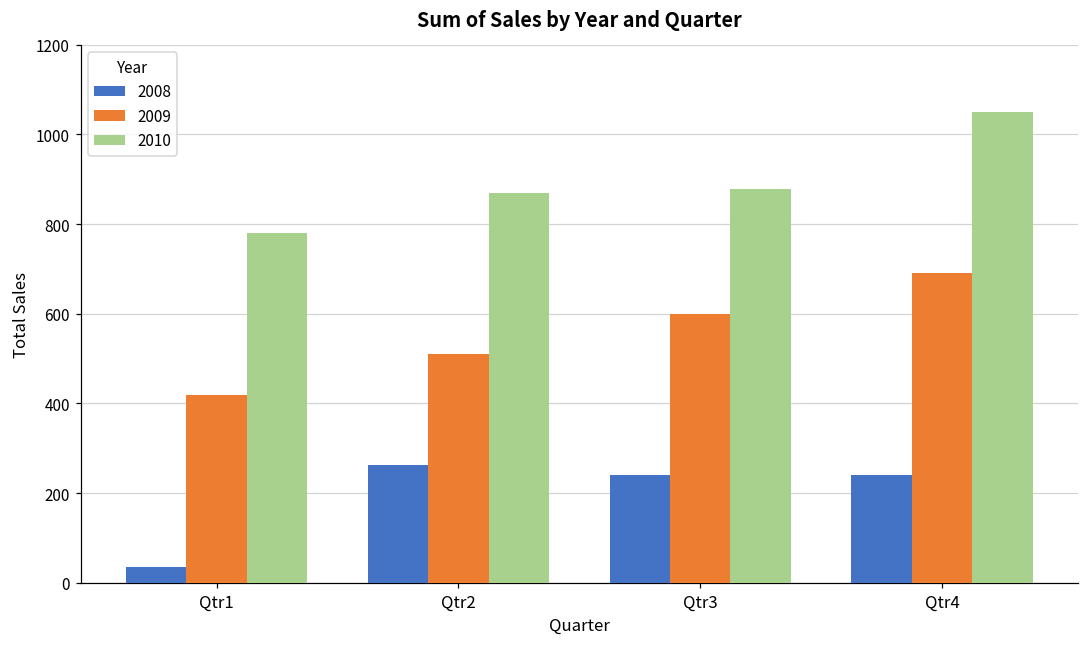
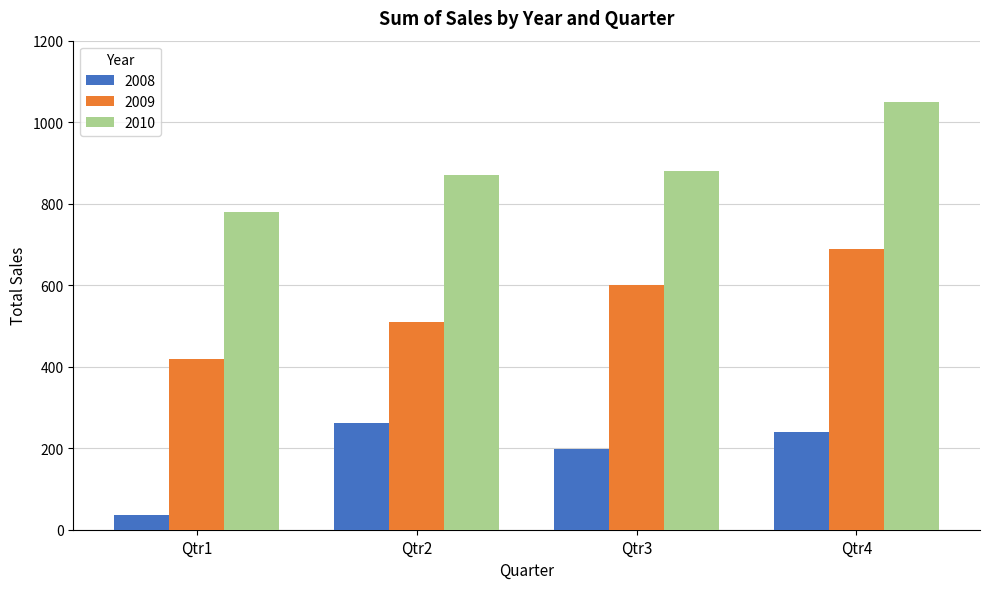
  {
    "2008": {
      "Qtr1": 40,
      "Qtr2": 260,
-     "Qtr3": 240,
+     "Qtr3": 200,
      "Qtr4": 240
    },
    "2009": {
      "Qtr1": 420,
      "Qtr2": 510,
      "Qtr3": 600,
      "Qtr4": 690
    },
    "2010": {
      "Qtr1": 780,
      "Qtr2": 870,
      "Qtr3": 880,
      "Qtr4": 1050
    }
  }
